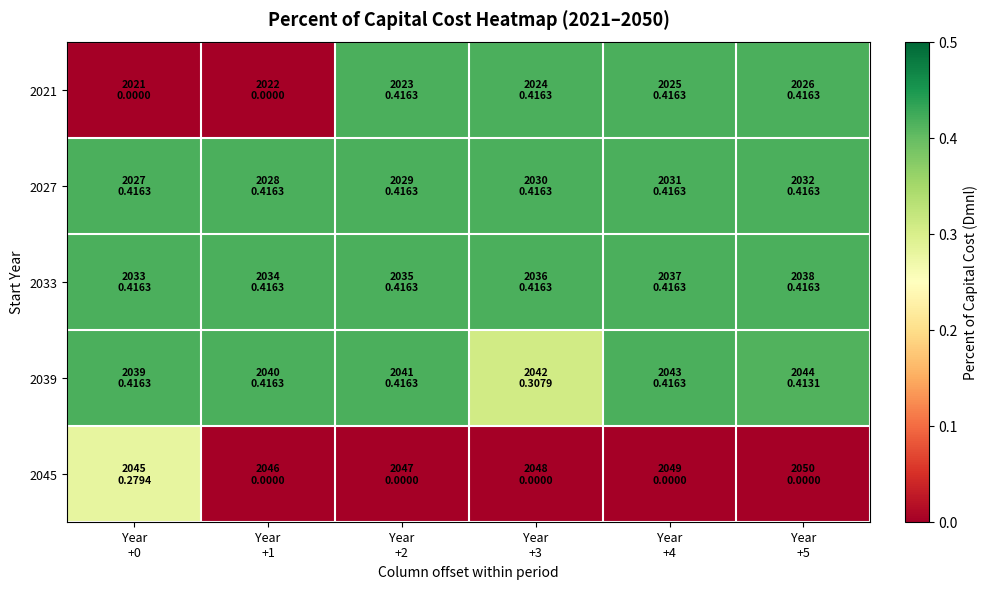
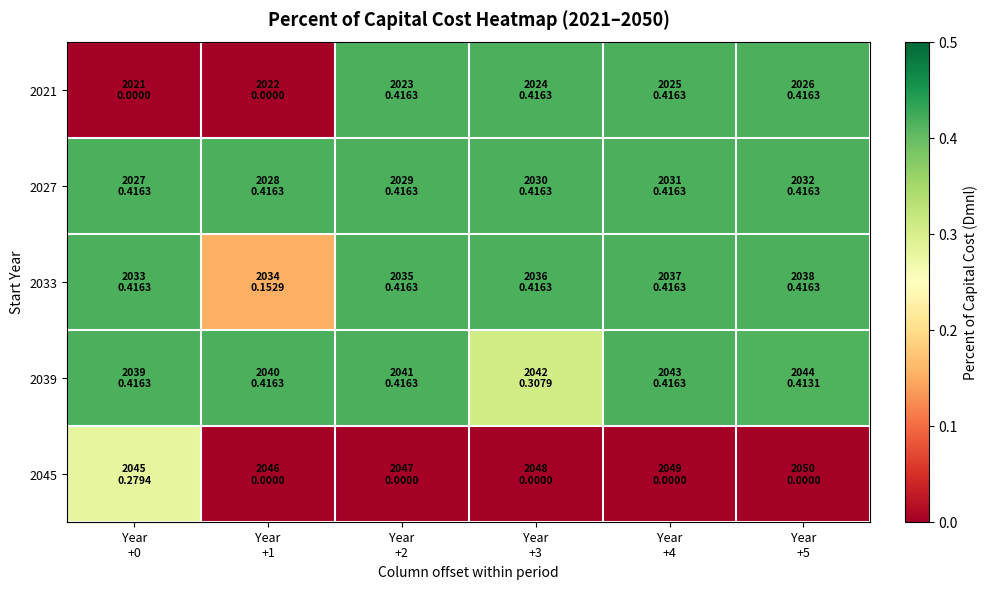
  {
    "2033": {
-     "Year +1": 0.4163
+     "Year +1": 0.1529
    }
  }
